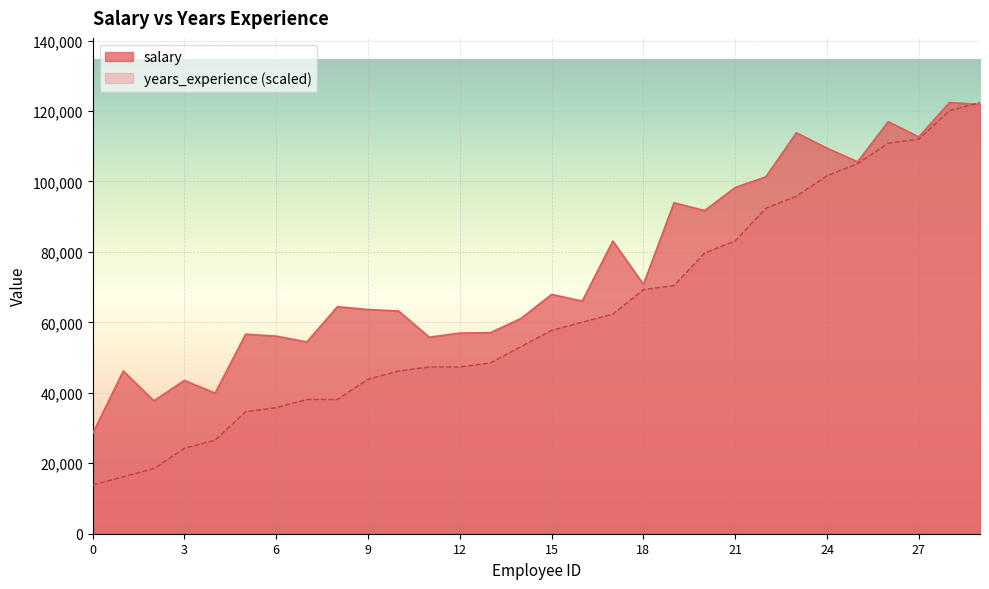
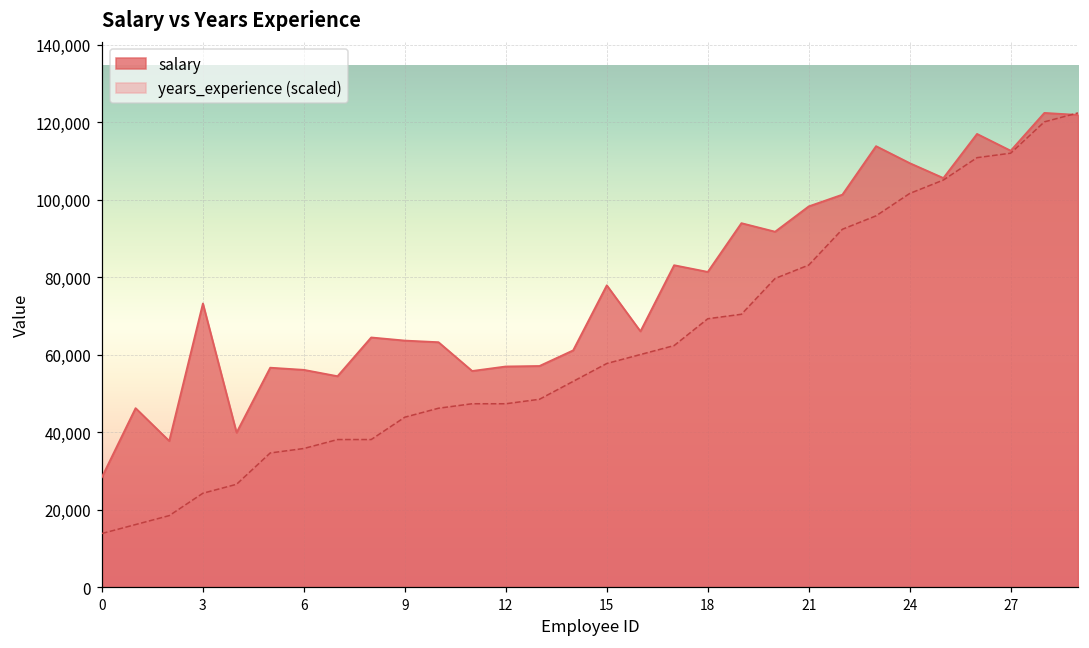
  {
    "salary": {
      "0": "28,000",
-     "3": "44,000",
+     "3": "73,000",
      "6": "56,000",
      "9": "64,000",
      "12": "57,000",
-     "15": "68,000",
-     "18": "71,000",
+     "15": "78,000",
+     "18": "81,000",
      "21": "98,000",
      "24": "109,000"
    },
    "years_experience (scaled)": {
      "0": "14,000",
      "3": "24,000",
      "6": "36,000",
      "9": "44,000",
      "12": "47,000",
      "15": "58,000",
      "18": "69,000",
      "21": "83,000",
      "24": "102,000"
    }
  }
